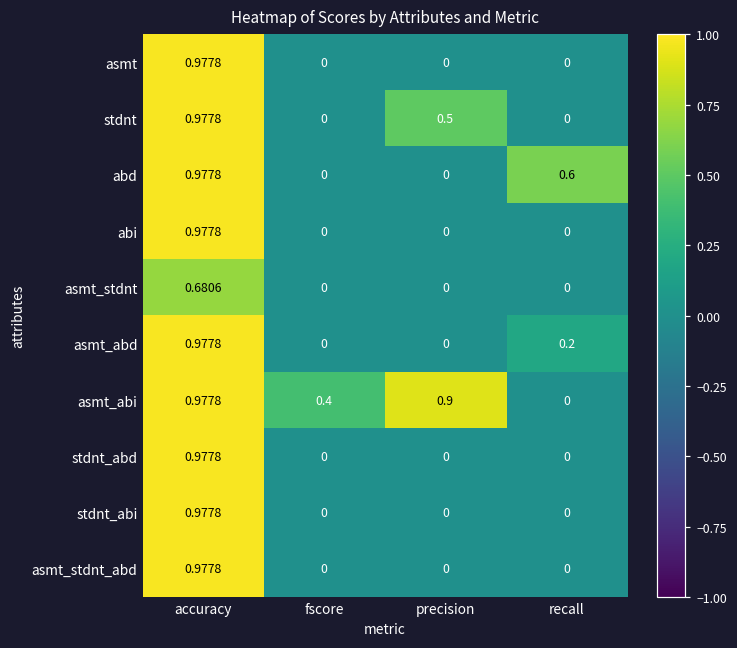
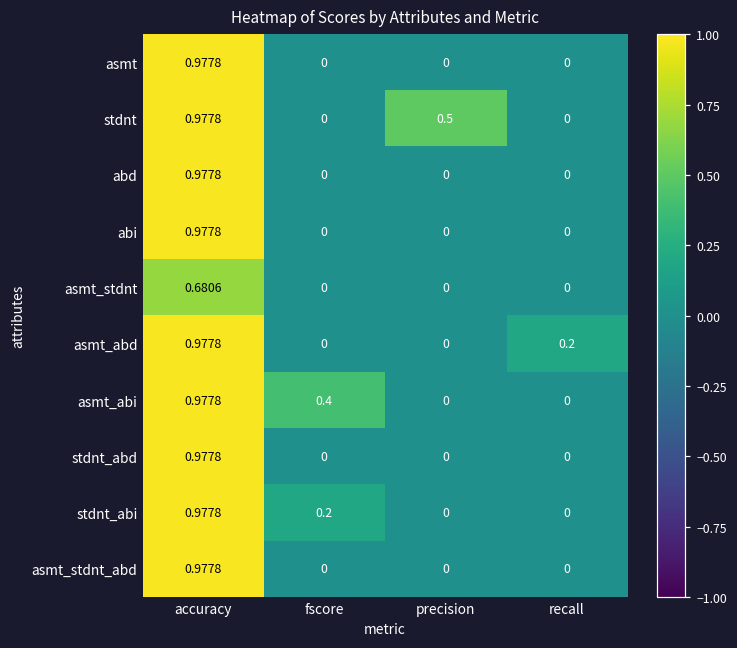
  {
    "asmt": {
      "accuracy": 0.9778,
      "fscore": 0,
      "precision": 0,
      "recall": 0
    },
    "stdnt": {
      "accuracy": 0.9778,
      "fscore": 0,
      "precision": 0.5,
      "recall": 0
    },
    "abd": {
      "accuracy": 0.9778,
      "fscore": 0,
      "precision": 0,
-     "recall": 0.6
+     "recall": 0
    },
    "abi": {
      "accuracy": 0.9778,
      "fscore": 0,
      "precision": 0,
      "recall": 0
    },
    "asmt_stdnt": {
      "accuracy": 0.6806,
      "fscore": 0,
      "precision": 0,
      "recall": 0
    },
    "asmt_abd": {
      "accuracy": 0.9778,
      "fscore": 0,
      "precision": 0,
      "recall": 0.2
    },
    "asmt_abi": {
      "accuracy": 0.9778,
      "fscore": 0.4,
-     "precision": 0.9,
+     "precision": 0,
      "recall": 0
    },
    "stdnt_abd": {
      "accuracy": 0.9778,
      "fscore": 0,
      "precision": 0,
      "recall": 0
    },
    "stdnt_abi": {
      "accuracy": 0.9778,
-     "fscore": 0,
+     "fscore": 0.2,
      "precision": 0,
      "recall": 0
    },
    "asmt_stdnt_abd": {
      "accuracy": 0.9778,
      "fscore": 0,
      "precision": 0,
      "recall": 0
    }
  }
